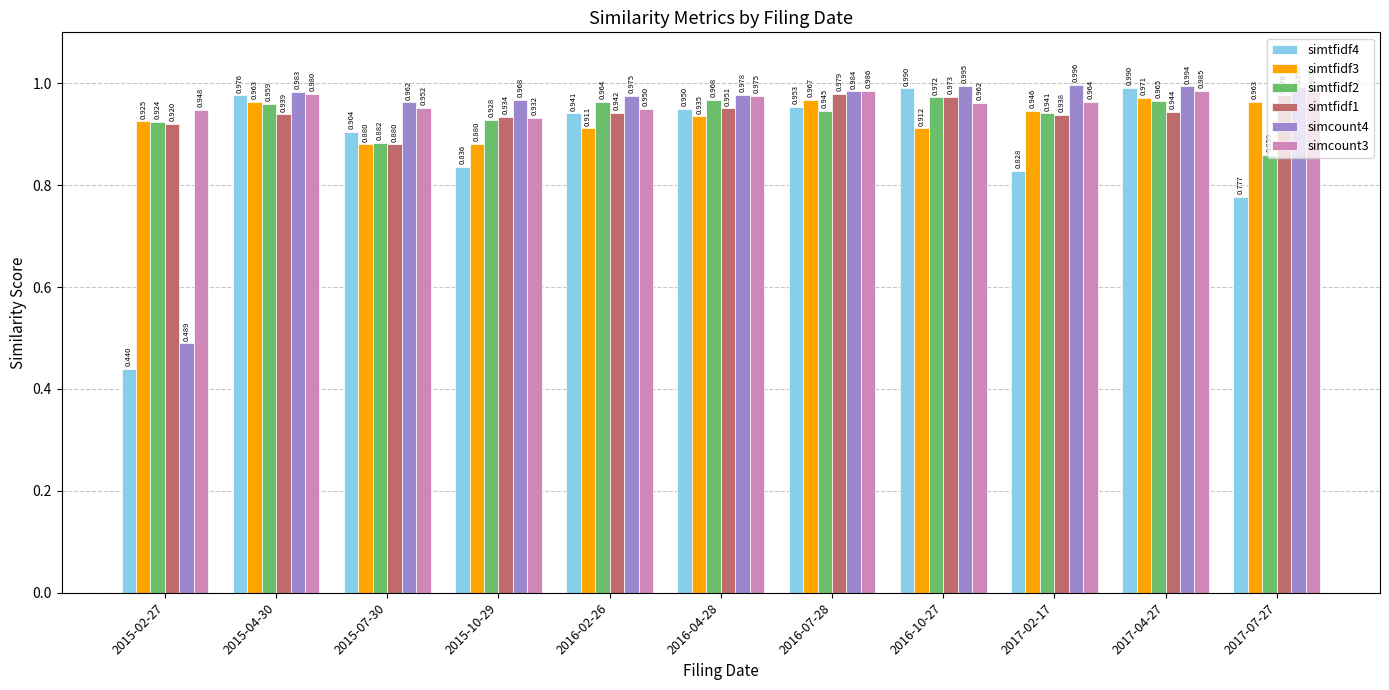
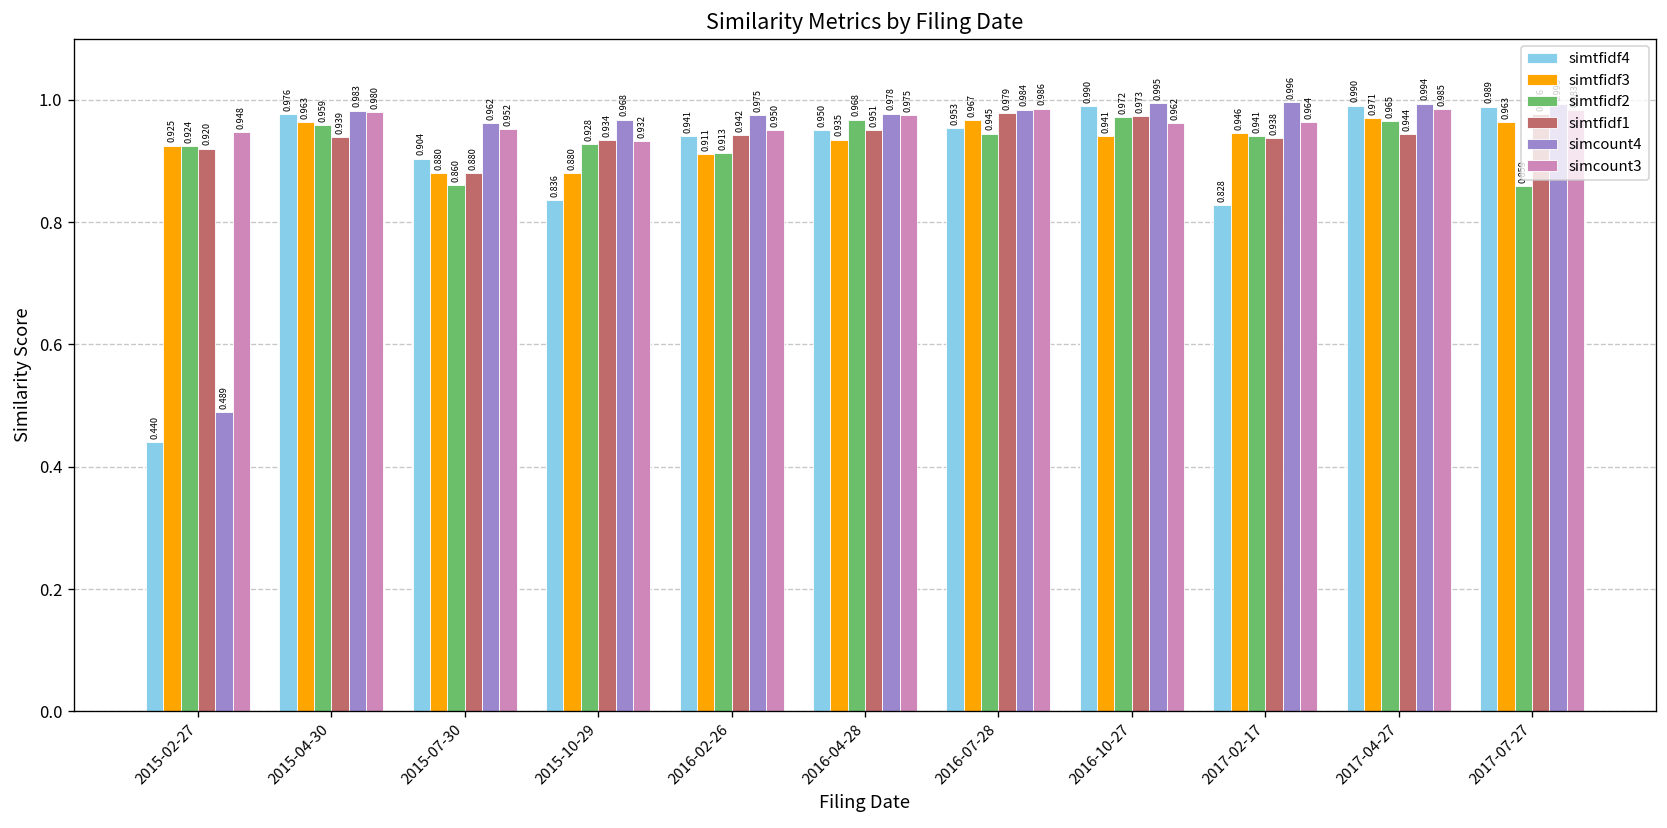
  {
    "simtfidf4": {
      "2015-02-27": 0.440,
      "2015-04-30": 0.976,
      "2015-07-30": 0.904,
      "2015-10-29": 0.836,
      "2016-02-26": 0.941,
      "2016-04-28": 0.950,
      "2016-07-28": 0.953,
      "2016-10-27": 0.990,
      "2017-02-17": 0.828,
      "2017-04-27": 0.990,
-     "2017-07-27": 0.777
+     "2017-07-27": 0.989
    },
    "simtfidf3": {
      "2015-02-27": 0.925,
      "2015-04-30": 0.963,
      "2015-07-30": 0.880,
      "2015-10-29": 0.880,
      "2016-02-26": 0.911,
      "2016-04-28": 0.935,
      "2016-07-28": 0.967,
-     "2016-10-27": 0.912,
+     "2016-10-27": 0.941,
      "2017-02-17": 0.946,
      "2017-04-27": 0.971,
      "2017-07-27": 0.963
    },
    "simtfidf2": {
      "2015-02-27": 0.924,
      "2015-04-30": 0.959,
-     "2015-07-30": 0.882,
+     "2015-07-30": 0.860,
      "2015-10-29": 0.928,
-     "2016-02-26": 0.964,
+     "2016-02-26": 0.913,
      "2016-04-28": 0.968,
      "2016-07-28": 0.945,
      "2016-10-27": 0.972,
      "2017-02-17": 0.941,
      "2017-04-27": 0.965
    },
    "simtfidf1": {
      "2015-02-27": 0.920,
      "2015-04-30": 0.939,
      "2015-07-30": 0.880,
      "2015-10-29": 0.934,
      "2016-02-26": 0.942,
      "2016-04-28": 0.951,
      "2016-07-28": 0.979,
      "2016-10-27": 0.973,
      "2017-02-17": 0.938,
      "2017-04-27": 0.944
    }
  }
